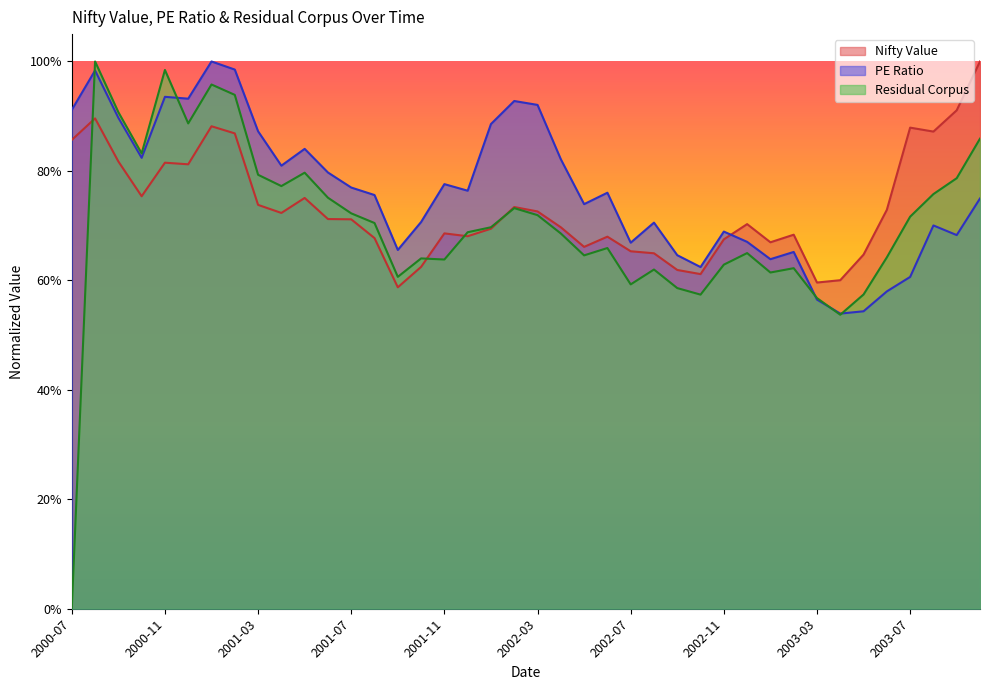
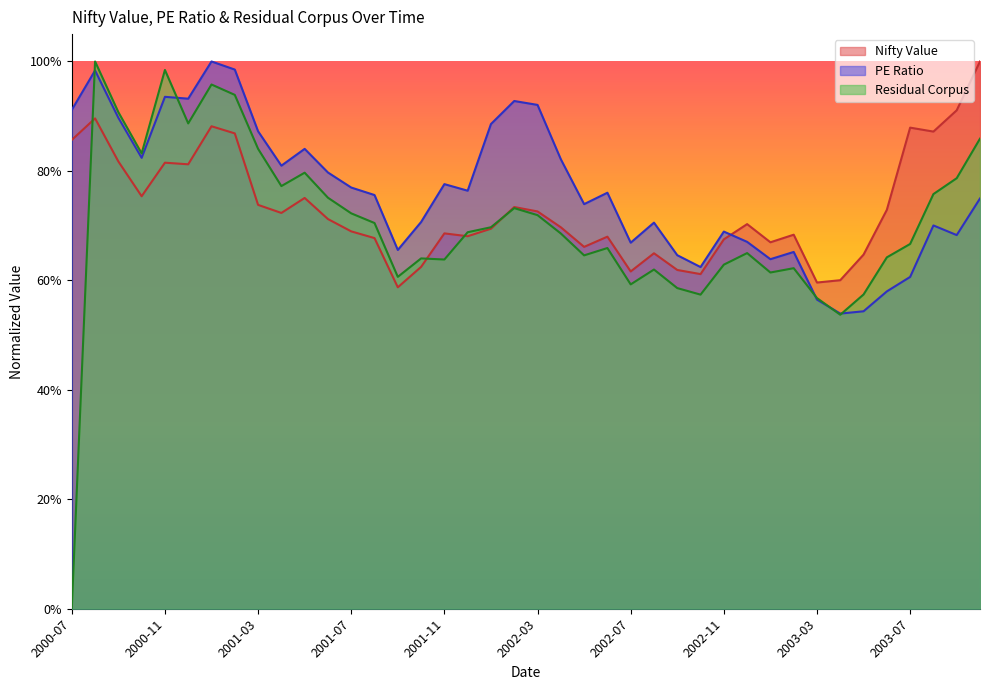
  {
    "Nifty Value": {
      "2000-07": "86%",
      "2000-11": "82%",
      "2001-03": "74%",
-     "2001-07": "71%",
+     "2001-07": "69%",
      "2001-11": "69%",
      "2002-03": "73%",
-     "2002-07": "65%",
+     "2002-07": "62%",
      "2002-11": "67%",
      "2003-03": "60%",
      "2003-07": "88%"
    },
    "PE Ratio": {
      "2000-07": "91%",
      "2000-11": "94%",
      "2001-03": "87%",
      "2001-07": "77%",
      "2001-11": "78%",
      "2002-03": "92%",
      "2002-07": "67%",
      "2002-11": "69%",
      "2003-07": "61%"
    },
    "Residual Corpus": {
      "2000-07": "0%",
      "2000-11": "98%",
-     "2001-03": "79%",
+     "2001-03": "84%",
      "2001-07": "72%",
      "2001-11": "64%",
      "2002-03": "72%",
      "2002-07": "59%",
      "2002-11": "63%",
-     "2003-07": "72%"
+     "2003-07": "67%"
    }
  }
